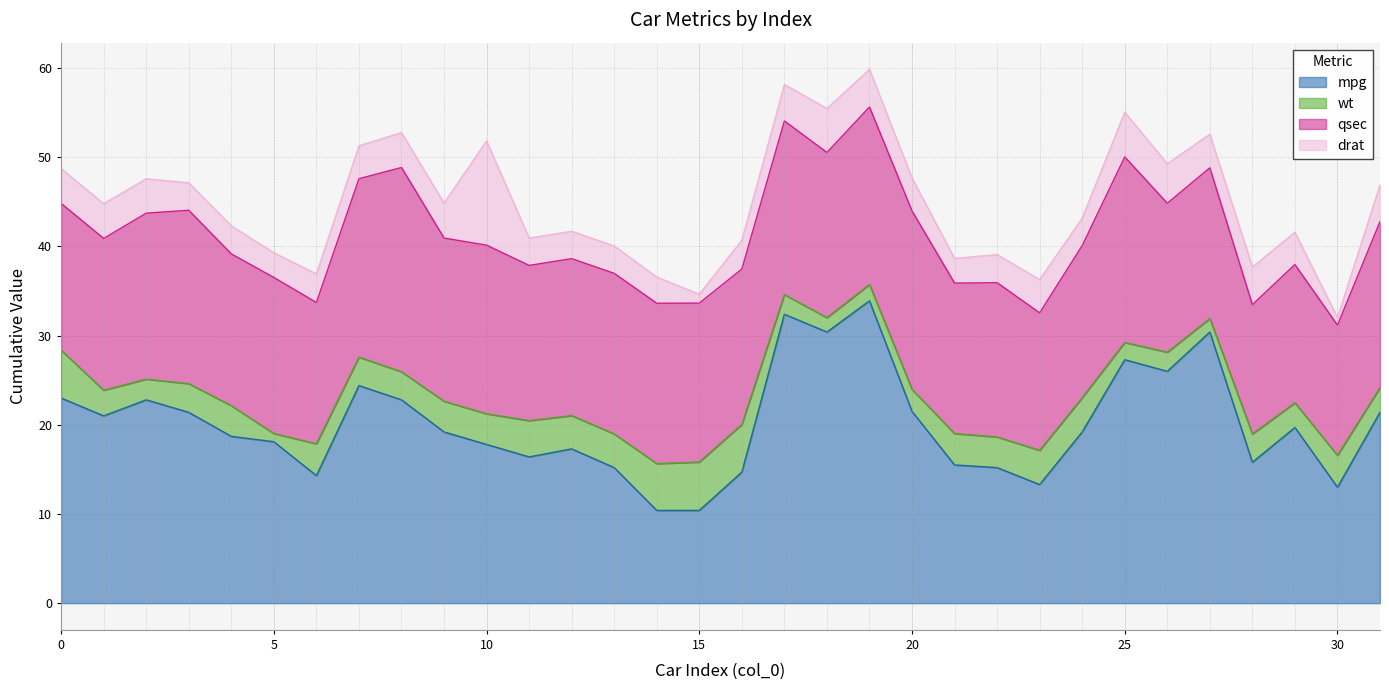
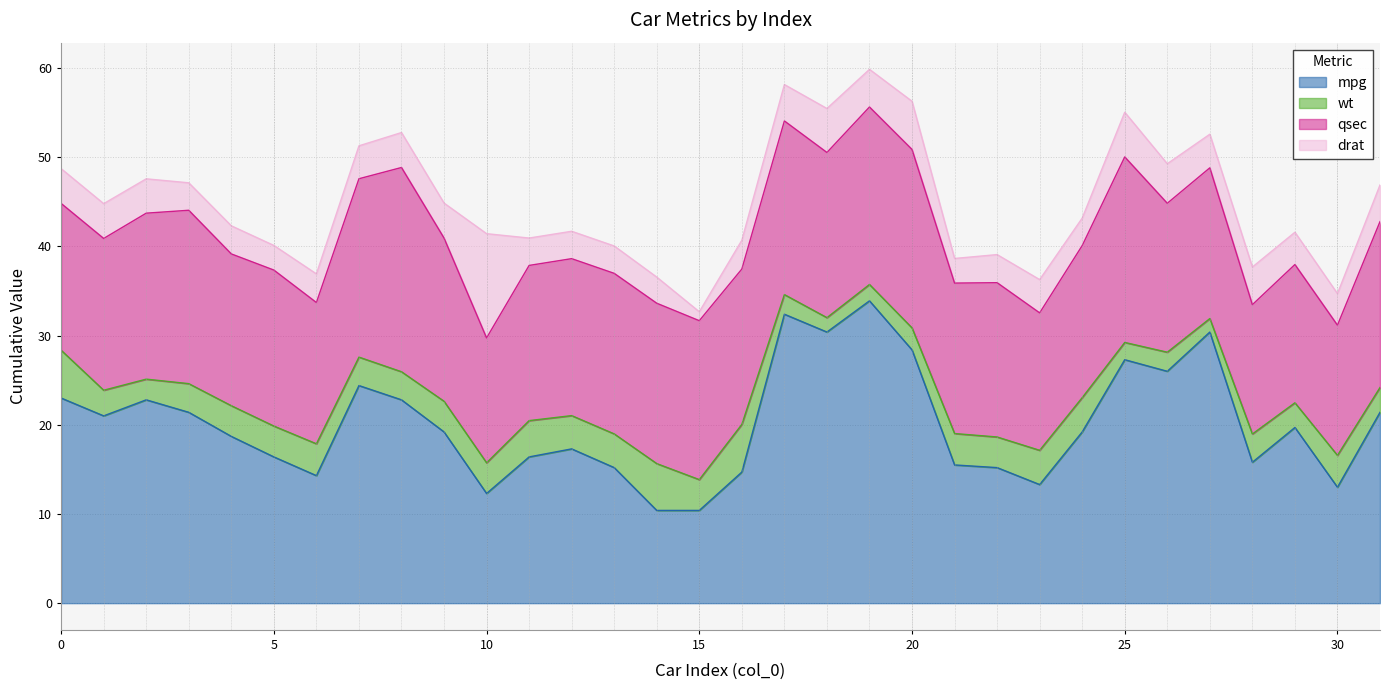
  {
    "mpg": {
      "0": 23,
-     "5": 18,
-     "10": 18,
+     "5": 16,
+     "10": 12,
      "15": 10,
-     "20": 22,
+     "20": 28,
      "25": 27,
      "30": 13
    },
    "wt": {
      "0": 5,
-     "5": 1,
+     "5": 3,
      "10": 3,
-     "15": 5,
+     "15": 3,
      "20": 2,
      "25": 2,
      "30": 4
    },
    "qsec": {
      "0": 16,
      "5": 17,
-     "10": 19,
+     "10": 14,
      "15": 18,
      "20": 20,
      "25": 21,
      "30": 15
    },
    "drat": {
      "0": 4,
      "5": 3,
      "10": 12,
      "15": 1,
-     "20": 4,
+     "20": 5,
      "25": 5,
-     "30": 1
+     "30": 4
    }
  }
